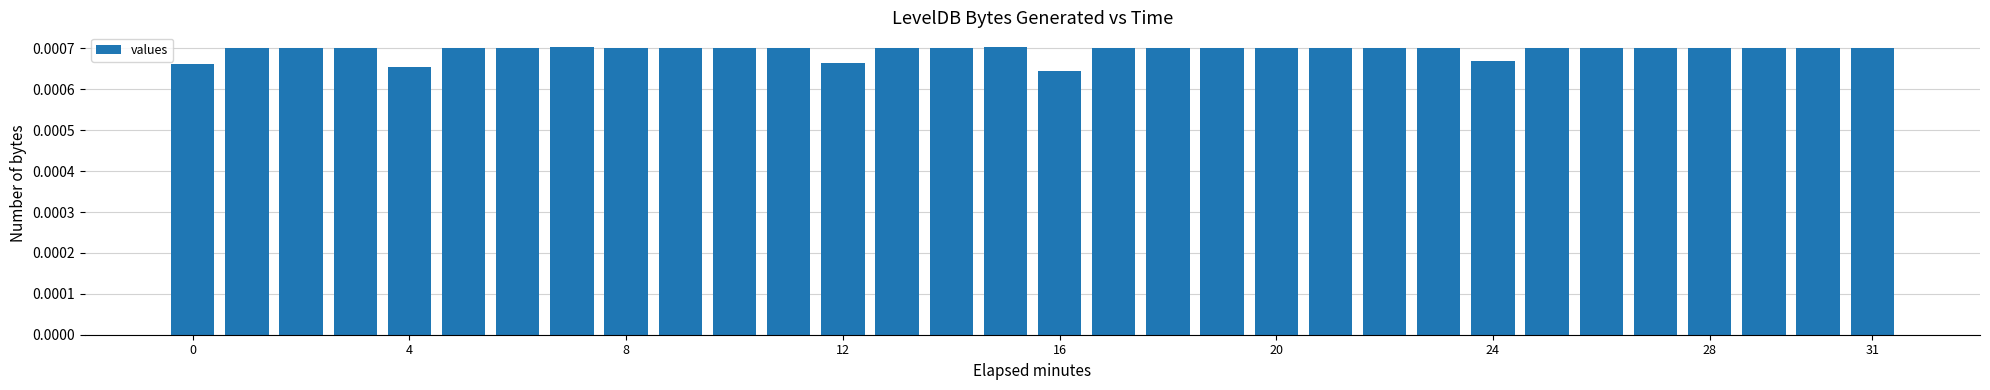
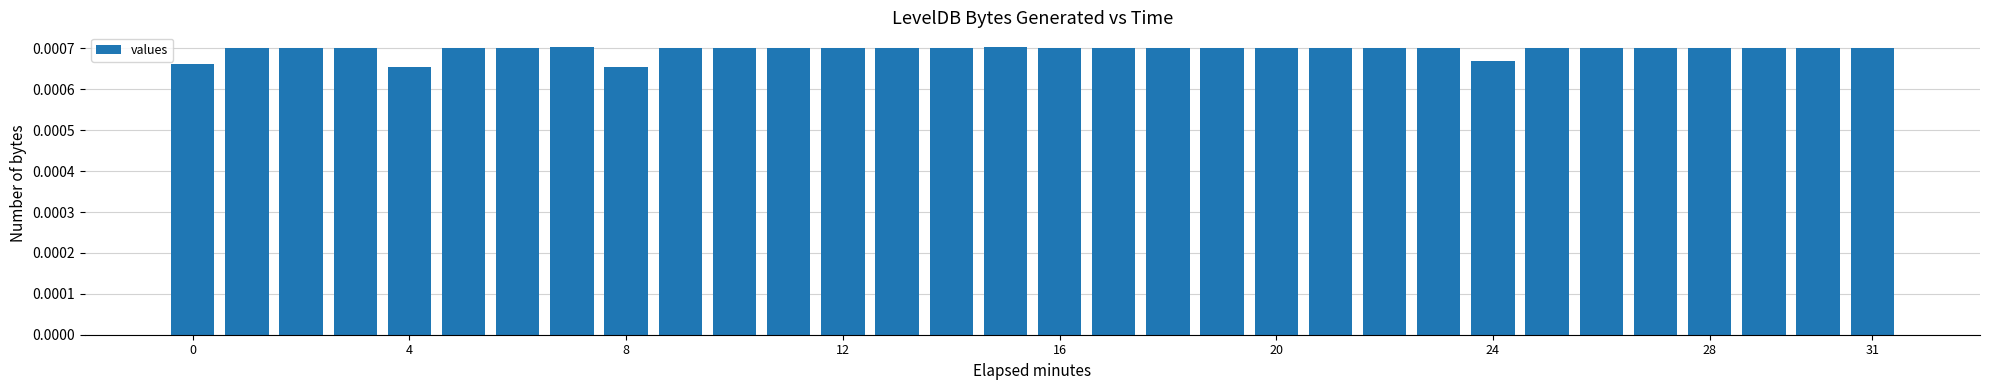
  {
    "0": 0.00066,
    "4": 0.00065,
-   "8": 0.00070,
-   "12": 0.00066,
-   "16": 0.00065,
+   "8": 0.00065,
+   "12": 0.00070,
+   "16": 0.00070,
    "20": 0.00070,
    "24": 0.00067,
    "28": 0.00070,
    "31": 0.00070
  }
